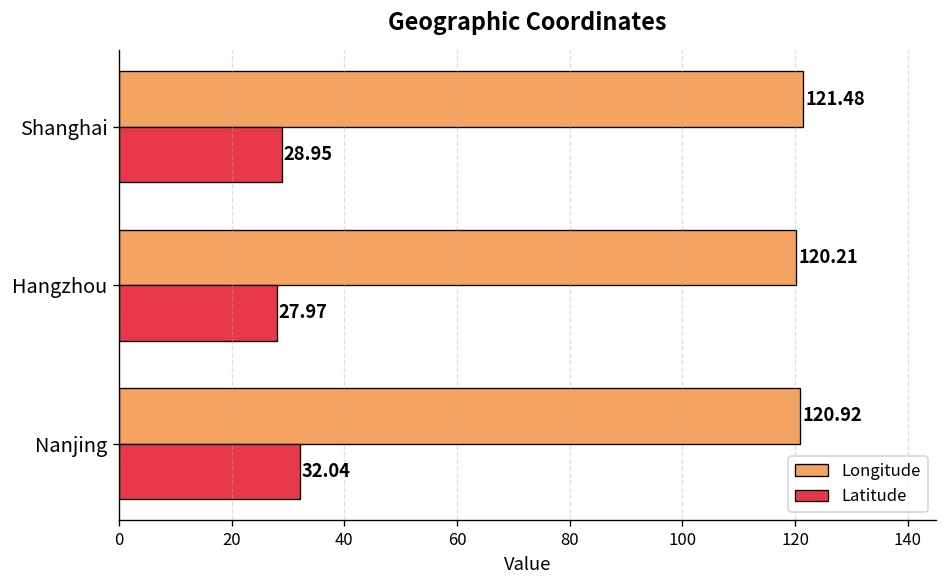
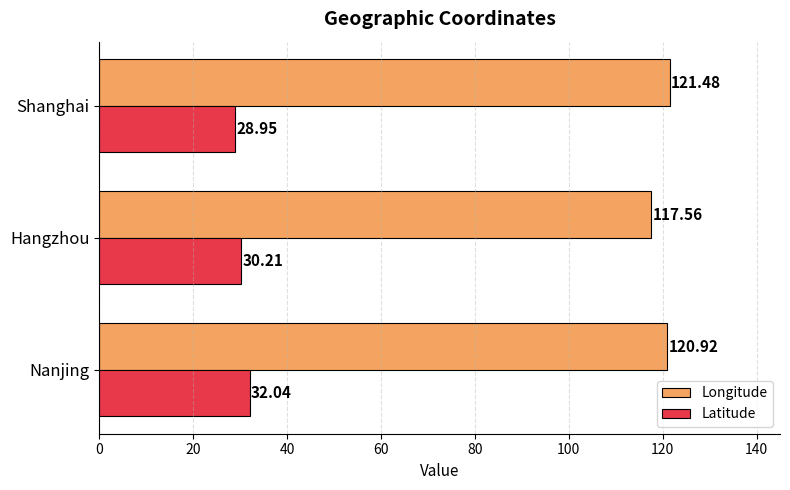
  {
    "Longitude": {
      "Shanghai": 121.48,
-     "Hangzhou": 120.21,
+     "Hangzhou": 117.56,
      "Nanjing": 120.92
    },
    "Latitude": {
      "Shanghai": 28.95,
-     "Hangzhou": 27.97,
+     "Hangzhou": 30.21,
      "Nanjing": 32.04
    }
  }
